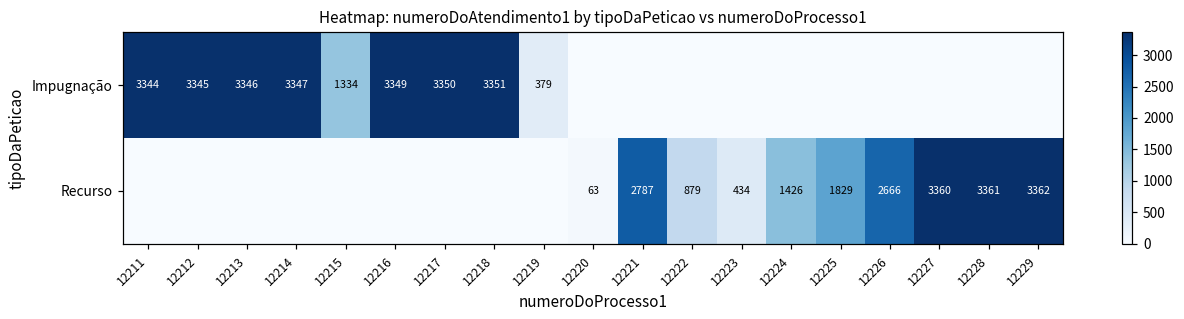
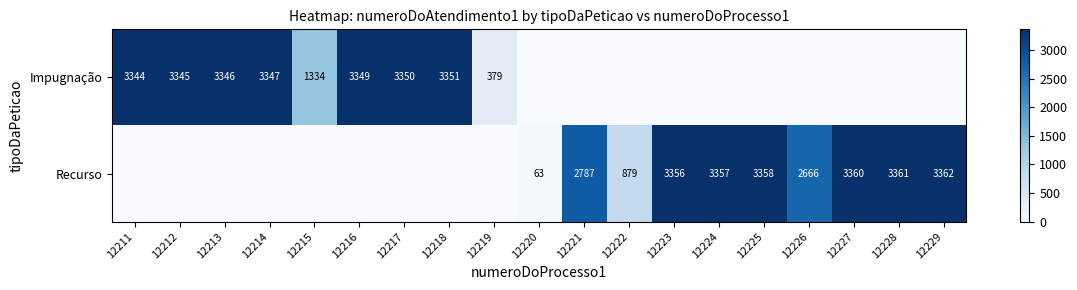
  {
    "Impugnação": {
      "12211": 3344,
      "12212": 3345,
      "12213": 3346,
      "12214": 3347,
      "12215": 1334,
      "12216": 3349,
      "12217": 3350,
      "12218": 3351,
      "12219": 379
    },
    "Recurso": {
      "12220": 63,
      "12221": 2787,
      "12222": 879,
-     "12223": 434,
-     "12224": 1426,
-     "12225": 1829,
+     "12223": 3356,
+     "12224": 3357,
+     "12225": 3358,
      "12226": 2666,
      "12227": 3360,
      "12228": 3361,
      "12229": 3362
    }
  }
